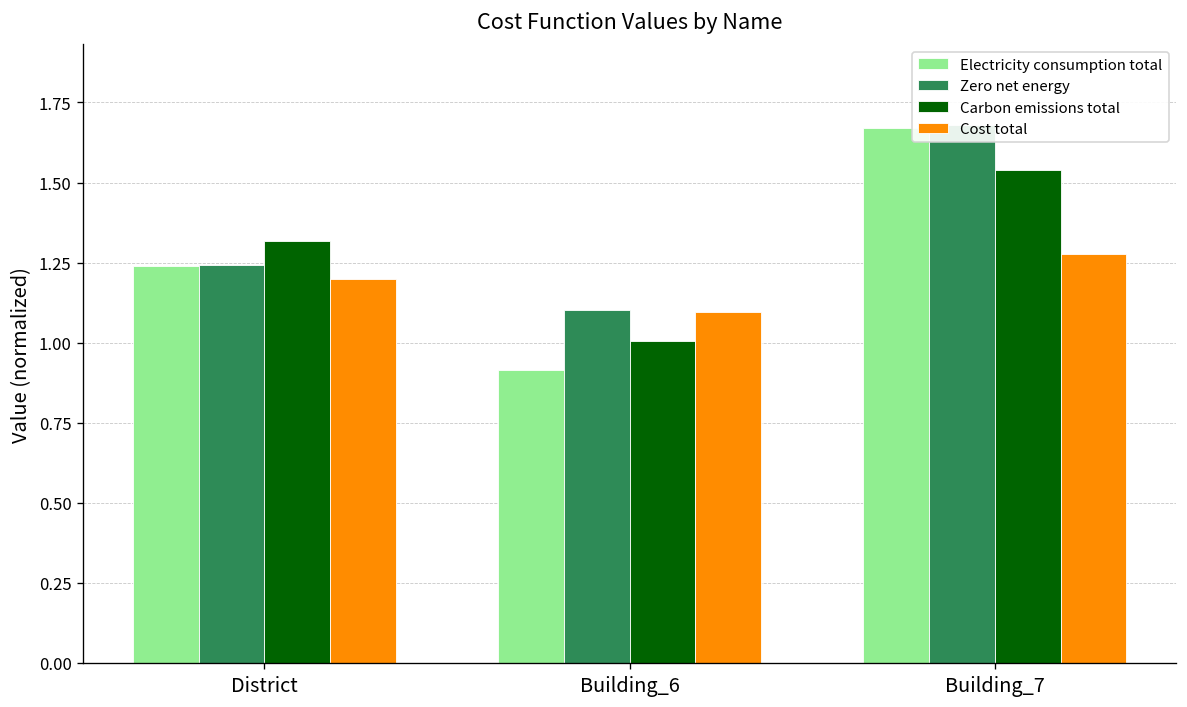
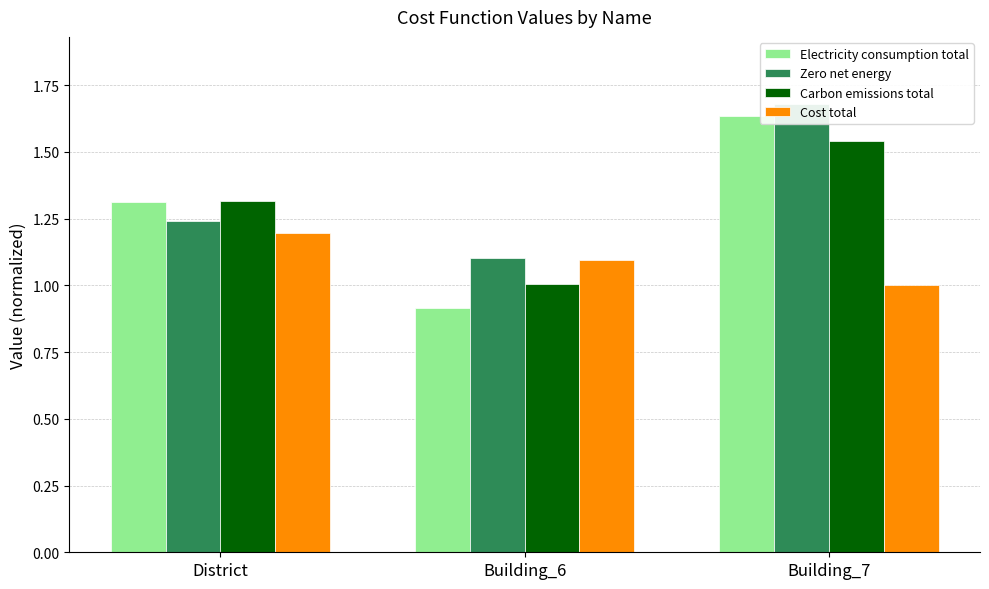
  {
    "Electricity consumption total": {
-     "District": 1.24,
+     "District": 1.31,
      "Building_6": 0.91,
-     "Building_7": 1.67
+     "Building_7": 1.63
    },
    "Zero net energy": {
      "District": 1.24,
      "Building_6": 1.10
    },
    "Carbon emissions total": {
      "District": 1.32,
      "Building_6": 1.01,
      "Building_7": 1.54
    },
    "Cost total": {
      "District": 1.20,
      "Building_6": 1.09,
-     "Building_7": 1.28
+     "Building_7": 1.00
    }
  }
